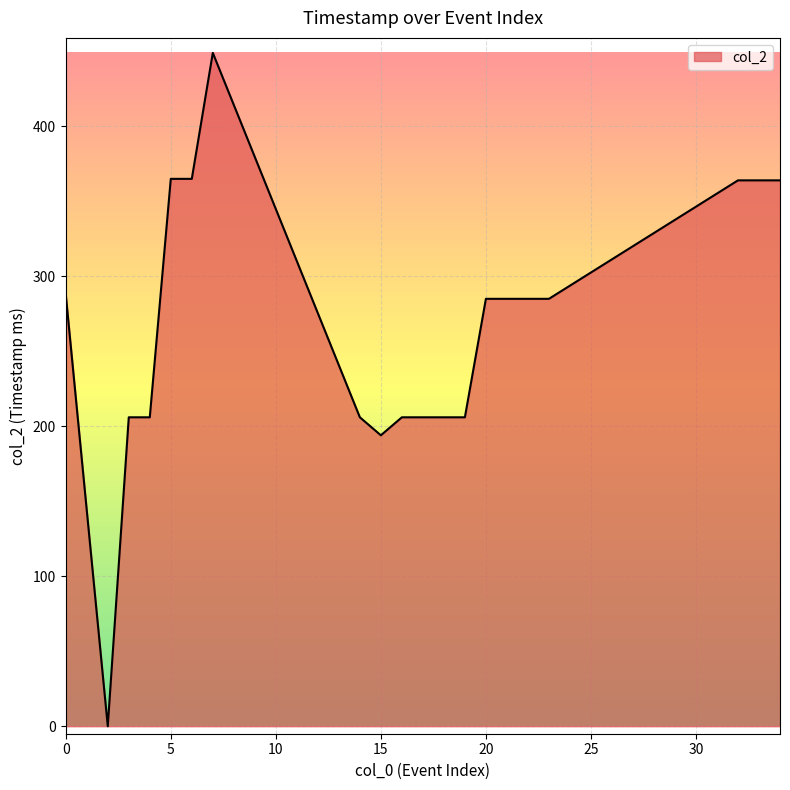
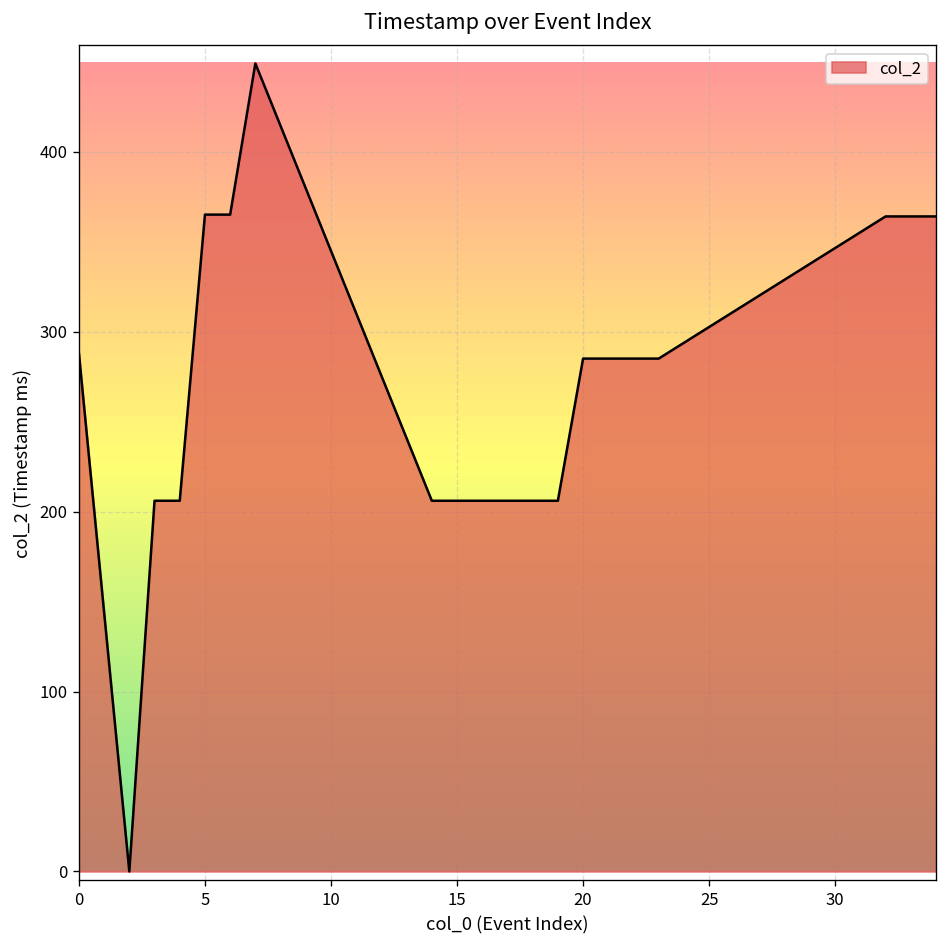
  {
    "0": 288,
    "5": 365,
-   "15": 194,
+   "15": 206,
    "20": 285
  }
